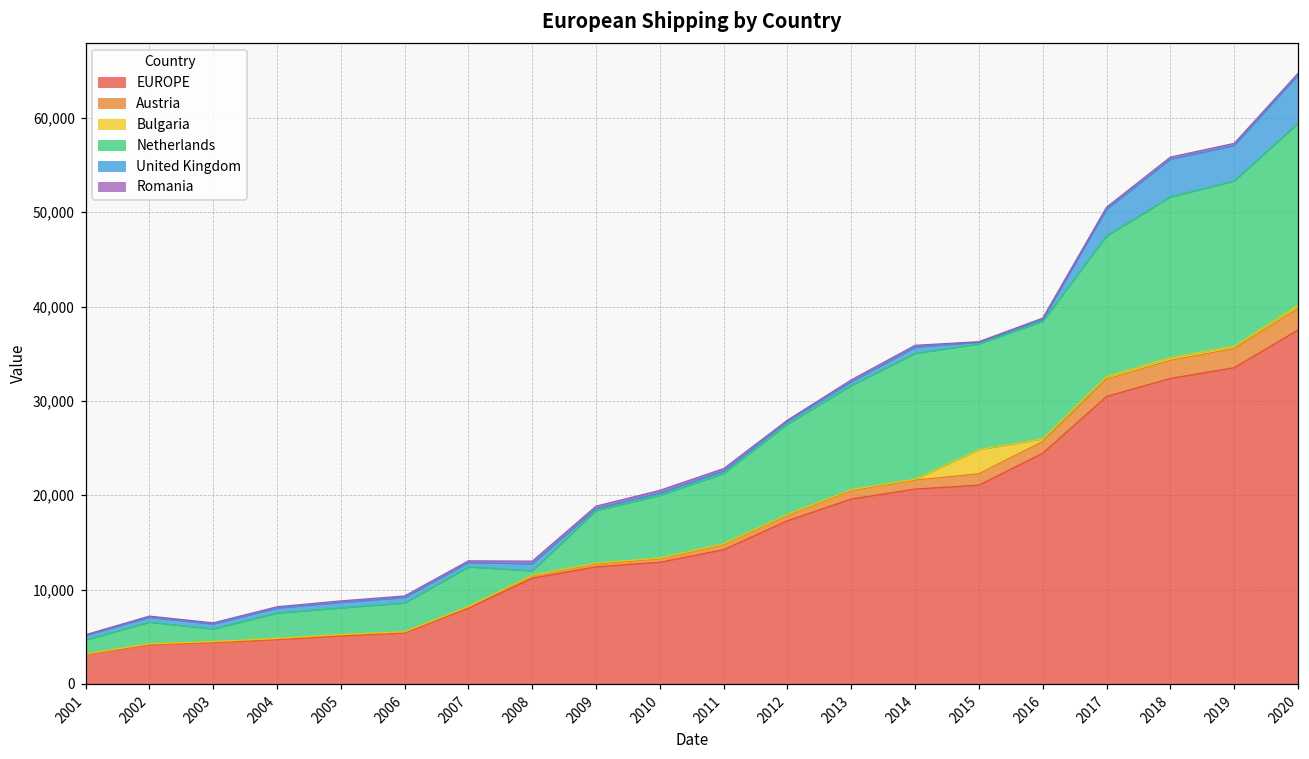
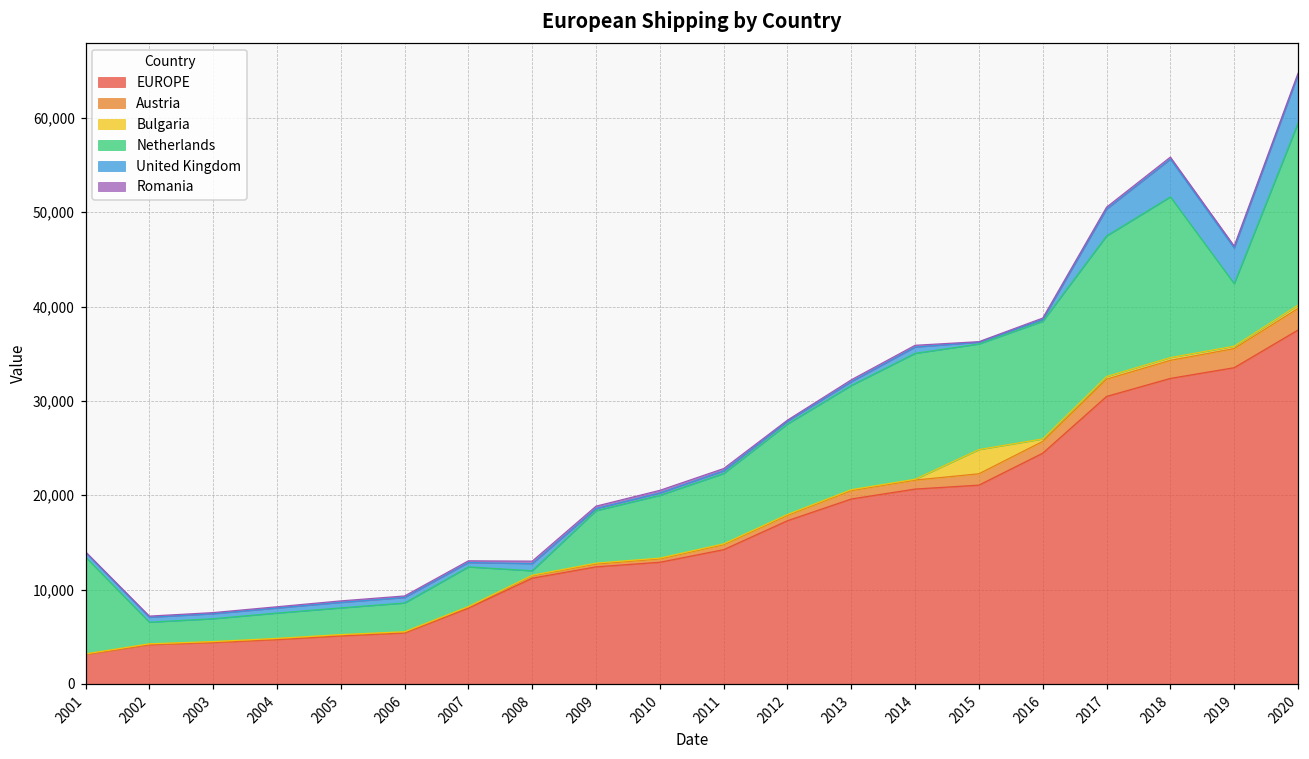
  {
    "Bulgaria": {
      "2015": "3,000",
      "2020": "0"
    },
    "Netherlands": {
-     "2001": "1,000",
+     "2001": "10,000",
      "2002": "2,000",
-     "2003": "1,000",
+     "2003": "2,000",
      "2004": "3,000",
      "2005": "3,000",
      "2006": "3,000",
      "2007": "4,000",
      "2008": "0",
      "2013": "11,000",
      "2014": "13,000",
      "2017": "15,000",
      "2018": "17,000",
-     "2019": "18,000",
+     "2019": "7,000",
      "2020": "19,000"
    }
  }
